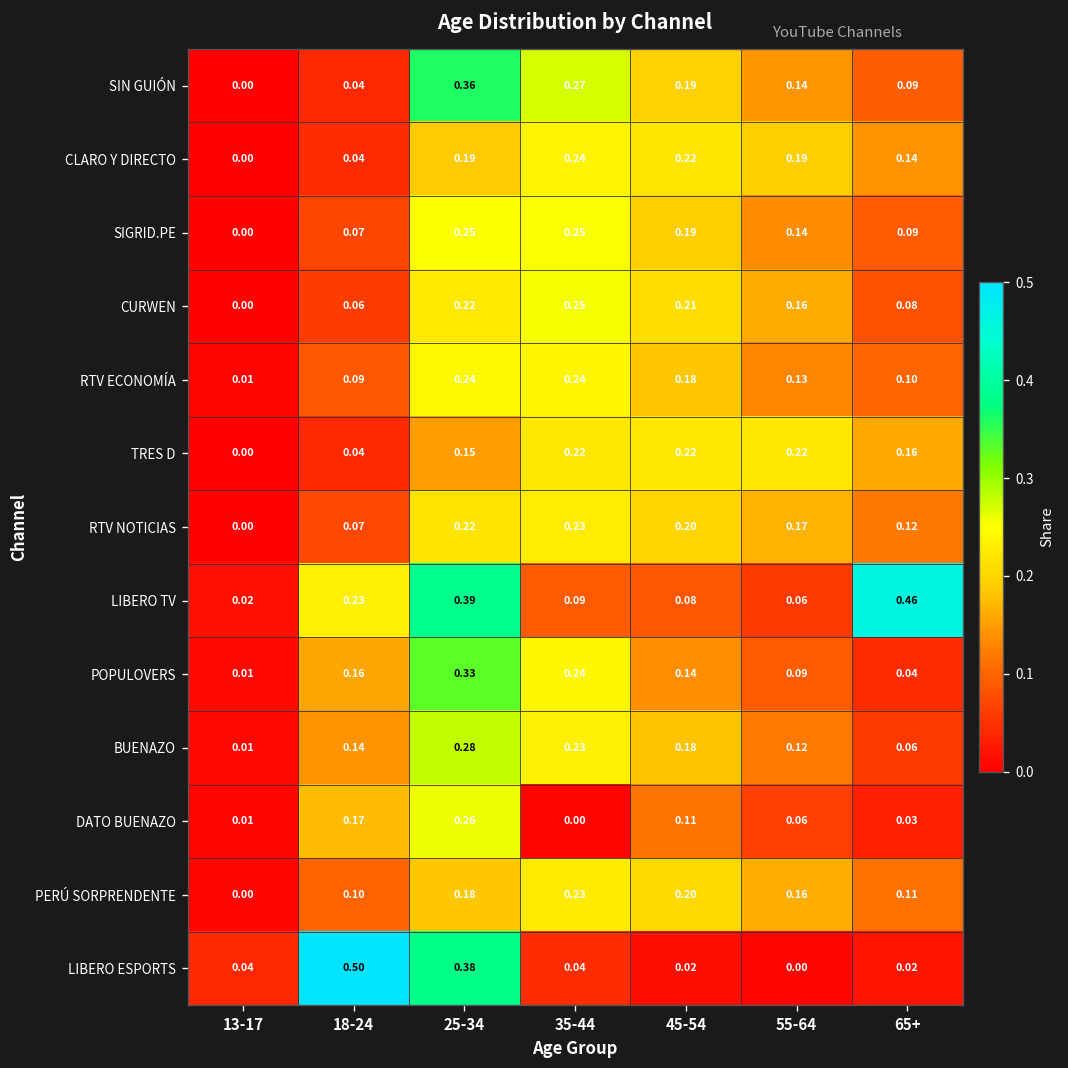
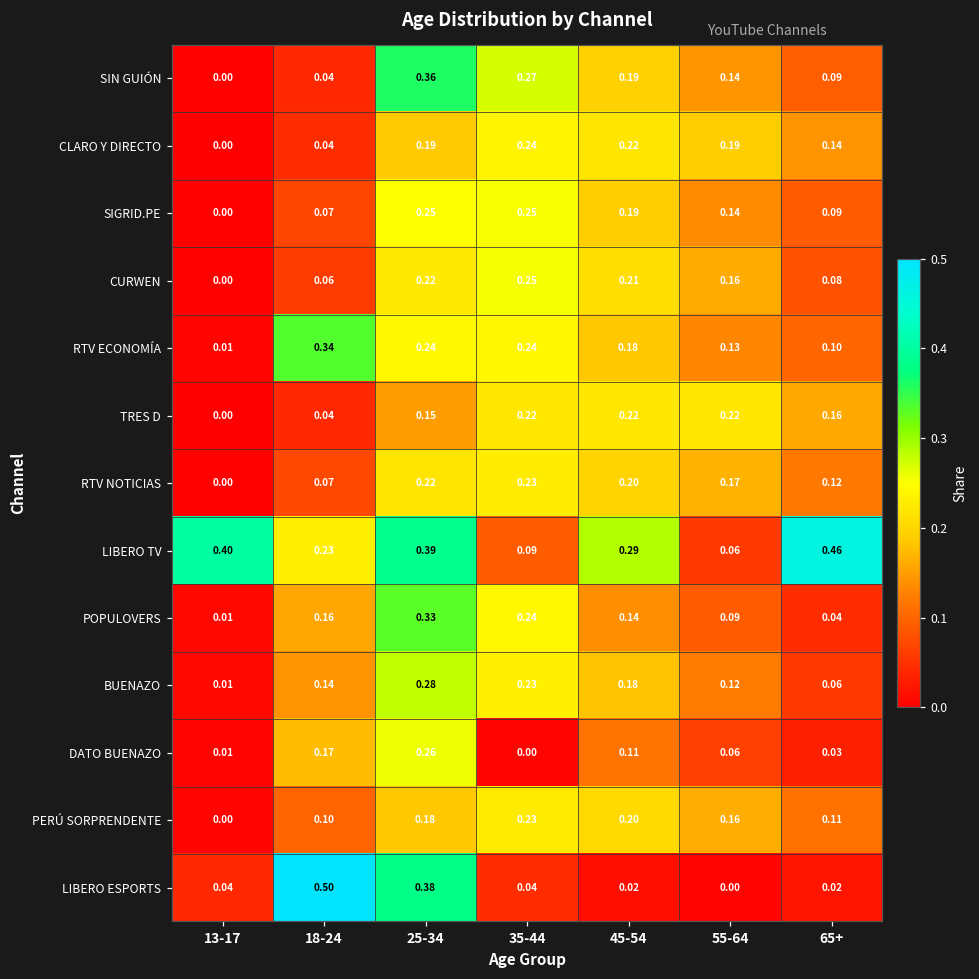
  {
    "SIN GUIÓN": {
      "13-17": 0.00,
      "18-24": 0.04,
      "25-34": 0.36,
      "35-44": 0.27,
      "45-54": 0.19,
      "55-64": 0.14,
      "65+": 0.09
    },
    "CLARO Y DIRECTO": {
      "13-17": 0.00,
      "18-24": 0.04,
      "25-34": 0.19,
      "35-44": 0.24,
      "45-54": 0.22,
      "55-64": 0.19,
      "65+": 0.14
    },
    "SIGRID.PE": {
      "13-17": 0.00,
      "18-24": 0.07,
      "25-34": 0.25,
      "35-44": 0.25,
      "45-54": 0.19,
      "55-64": 0.14,
      "65+": 0.09
    },
    "CURWEN": {
      "13-17": 0.00,
      "18-24": 0.06,
      "25-34": 0.22,
      "35-44": 0.25,
      "45-54": 0.21,
      "55-64": 0.16,
      "65+": 0.08
    },
    "RTV ECONOMÍA": {
      "13-17": 0.01,
-     "18-24": 0.09,
+     "18-24": 0.34,
      "25-34": 0.24,
      "35-44": 0.24,
      "45-54": 0.18,
      "55-64": 0.13,
      "65+": 0.10
    },
    "TRES D": {
      "13-17": 0.00,
      "18-24": 0.04,
      "25-34": 0.15,
      "35-44": 0.22,
      "45-54": 0.22,
      "55-64": 0.22,
      "65+": 0.16
    },
    "RTV NOTICIAS": {
      "13-17": 0.00,
      "18-24": 0.07,
      "25-34": 0.22,
      "35-44": 0.23,
      "45-54": 0.20,
      "55-64": 0.17,
      "65+": 0.12
    },
    "LIBERO TV": {
-     "13-17": 0.02,
+     "13-17": 0.40,
      "18-24": 0.23,
      "25-34": 0.39,
      "35-44": 0.09,
-     "45-54": 0.08,
+     "45-54": 0.29,
      "55-64": 0.06,
      "65+": 0.46
    },
    "POPULOVERS": {
      "13-17": 0.01,
      "18-24": 0.16,
      "25-34": 0.33,
      "35-44": 0.24,
      "45-54": 0.14,
      "55-64": 0.09,
      "65+": 0.04
    },
    "BUENAZO": {
      "13-17": 0.01,
      "18-24": 0.14,
      "25-34": 0.28,
      "35-44": 0.23,
      "45-54": 0.18,
      "55-64": 0.12,
      "65+": 0.06
    },
    "DATO BUENAZO": {
      "13-17": 0.01,
      "18-24": 0.17,
      "25-34": 0.26,
      "35-44": 0.00,
      "45-54": 0.11,
      "55-64": 0.06,
      "65+": 0.03
    },
    "PERÚ SORPRENDENTE": {
      "13-17": 0.00,
      "18-24": 0.10,
      "25-34": 0.18,
      "35-44": 0.23,
      "45-54": 0.20,
      "55-64": 0.16,
      "65+": 0.11
    },
    "LIBERO ESPORTS": {
      "13-17": 0.04,
      "18-24": 0.50,
      "25-34": 0.38,
      "35-44": 0.04,
      "45-54": 0.02,
      "55-64": 0.00,
      "65+": 0.02
    }
  }
